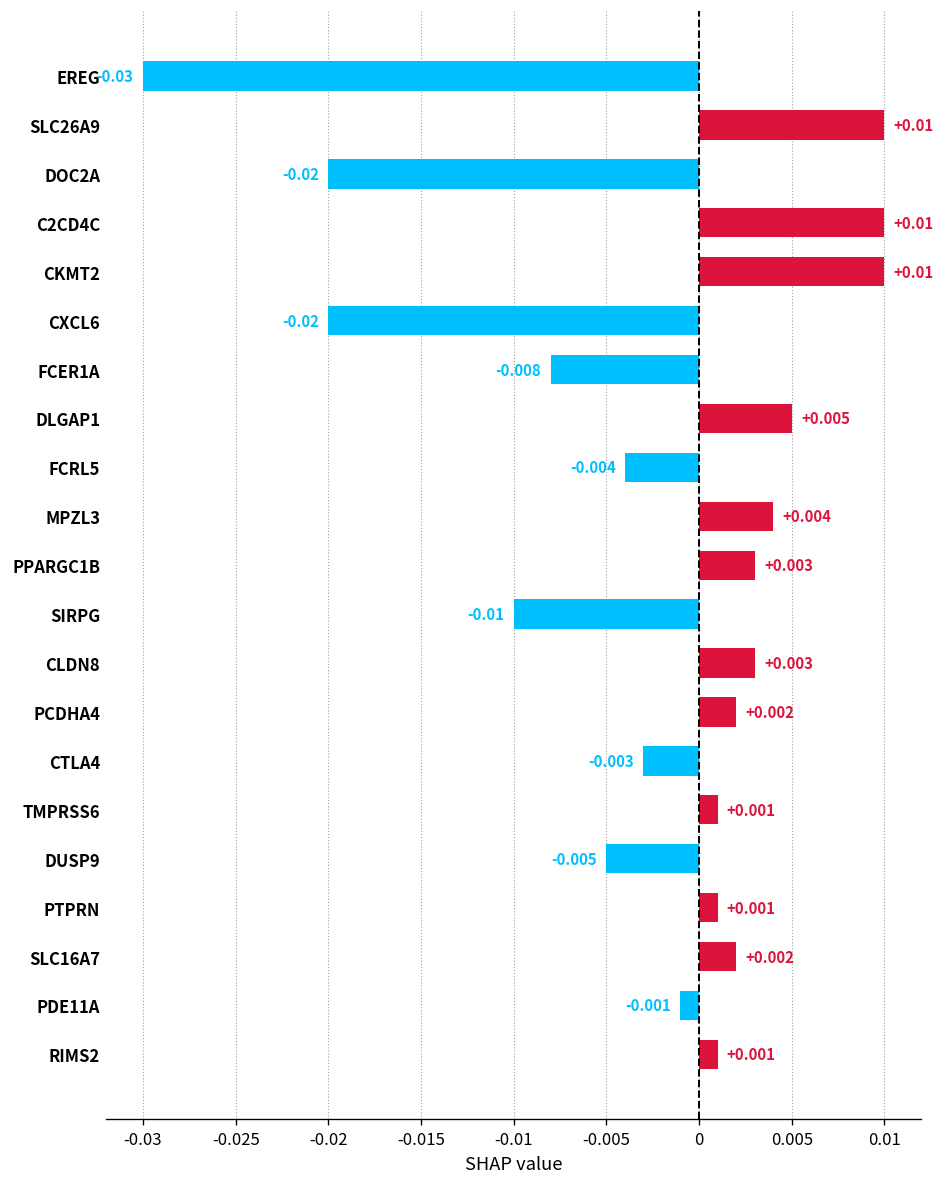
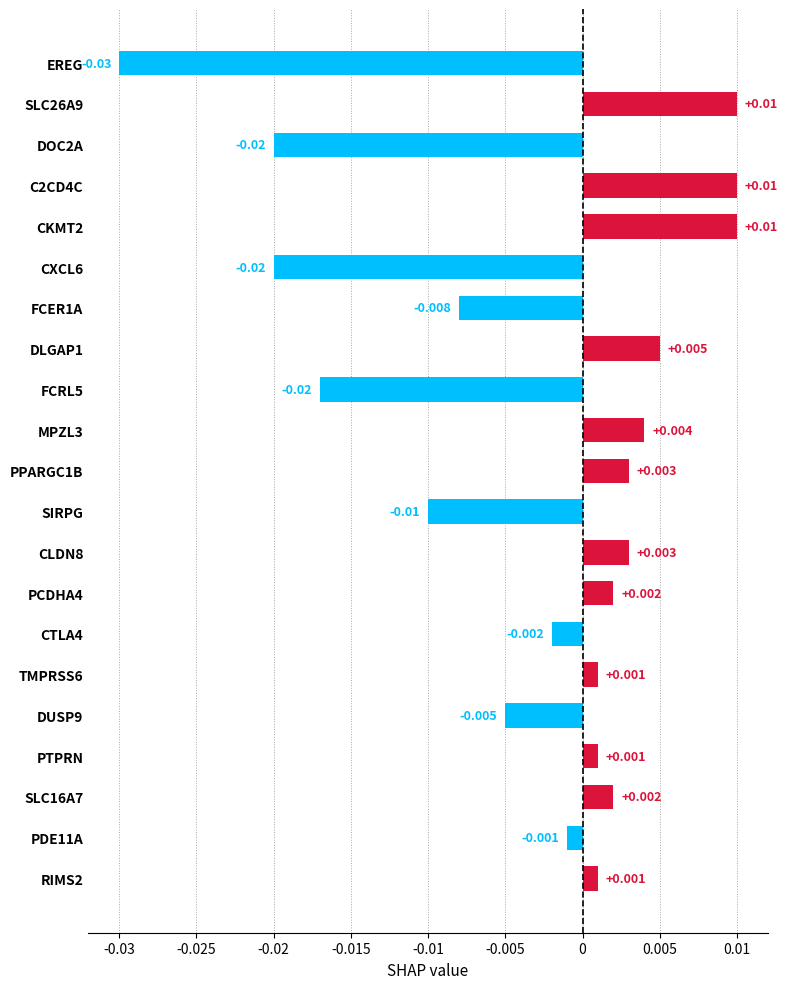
  {
    "EREG": "-0.03",
    "SLC26A9": "+0.01",
    "DOC2A": "-0.02",
    "C2CD4C": "+0.01",
    "CKMT2": "+0.01",
    "CXCL6": "-0.02",
    "FCER1A": "-0.008",
    "DLGAP1": "+0.005",
-   "FCRL5": "-0.004",
+   "FCRL5": "-0.02",
    "MPZL3": "+0.004",
    "PPARGC1B": "+0.003",
    "SIRPG": "-0.01",
    "CLDN8": "+0.003",
    "PCDHA4": "+0.002",
-   "CTLA4": "-0.003",
+   "CTLA4": "-0.002",
    "TMPRSS6": "+0.001",
    "DUSP9": "-0.005",
    "PTPRN": "+0.001",
    "SLC16A7": "+0.002",
    "PDE11A": "-0.001",
    "RIMS2": "+0.001"
  }
